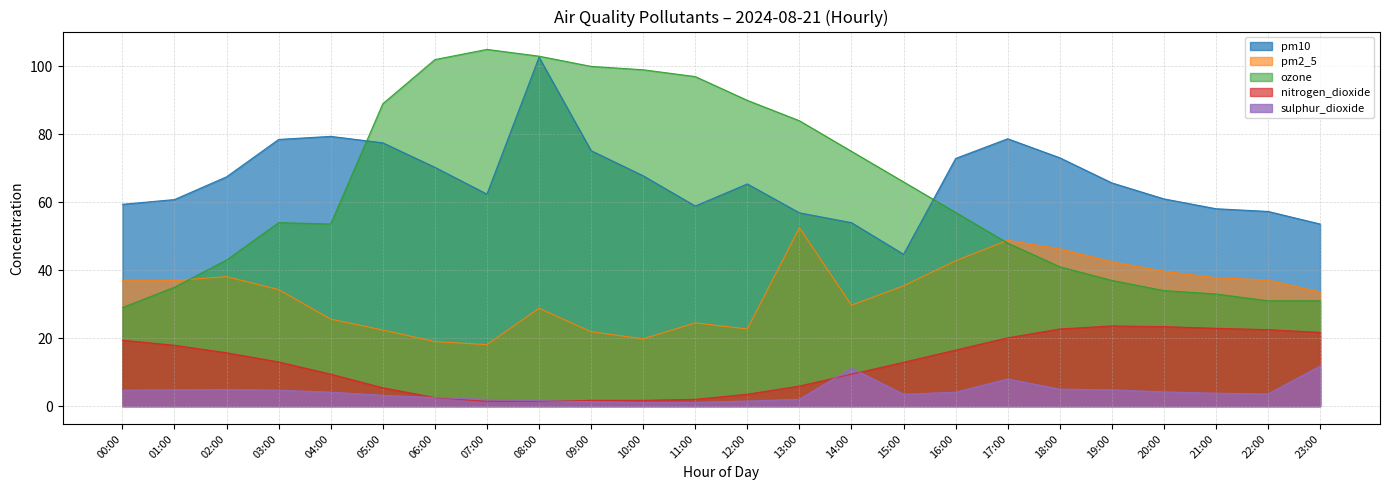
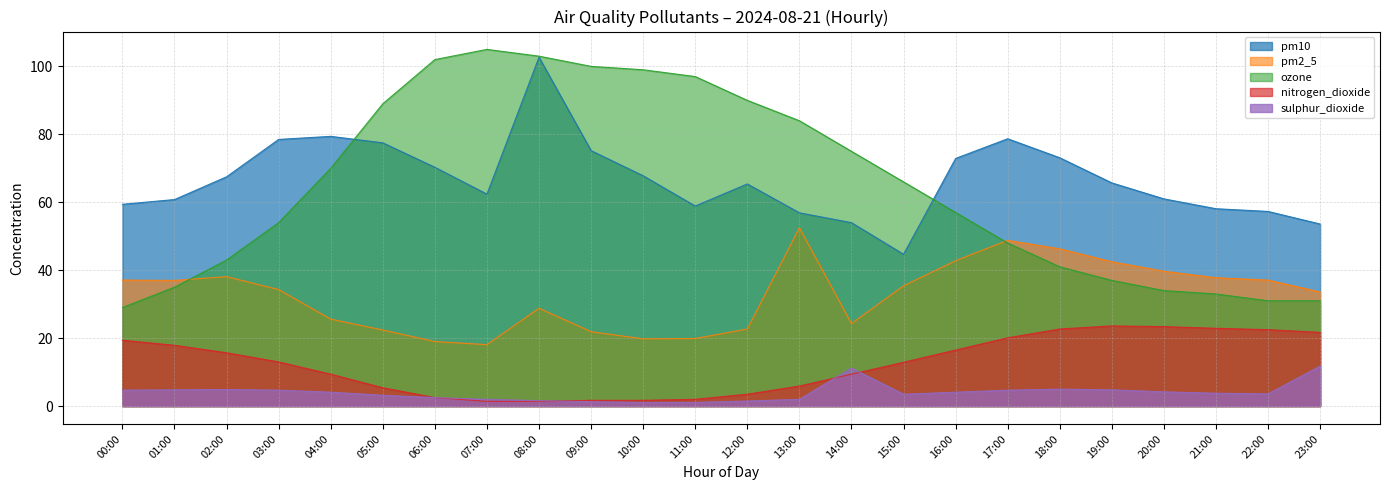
  {
    "pm10": {
      "00:00": 59,
      "01:00": 61,
      "02:00": 68,
      "03:00": 79,
      "04:00": 79,
      "05:00": 78,
      "06:00": 70,
      "07:00": 62,
      "09:00": 75,
      "10:00": 68,
      "11:00": 59,
      "12:00": 65,
      "13:00": 57,
      "14:00": 54,
      "15:00": 45,
      "16:00": 73,
      "17:00": 79,
      "18:00": 73,
      "19:00": 66,
      "20:00": 61,
      "21:00": 58,
      "22:00": 57,
      "23:00": 54
    },
    "pm2_5": {
      "00:00": 37,
      "01:00": 37,
      "02:00": 38,
      "03:00": 34,
      "04:00": 26,
      "05:00": 22,
      "06:00": 19,
      "07:00": 18,
      "08:00": 29,
      "09:00": 22,
      "10:00": 20,
-     "11:00": 25,
+     "11:00": 20,
      "12:00": 23,
      "13:00": 53,
-     "14:00": 30,
+     "14:00": 24,
      "15:00": 35,
      "16:00": 43,
      "17:00": 49,
      "18:00": 46,
      "19:00": 43,
      "20:00": 40,
      "21:00": 38,
      "22:00": 37,
      "23:00": 34
    },
    "ozone": {
      "00:00": 29,
      "01:00": 35,
      "02:00": 43,
      "03:00": 54,
-     "04:00": 54,
+     "04:00": 70,
      "05:00": 89,
      "06:00": 102,
      "07:00": 105,
      "09:00": 100,
      "10:00": 99,
      "11:00": 97,
      "12:00": 90,
      "13:00": 84,
      "14:00": 75,
      "15:00": 66,
      "16:00": 57,
      "17:00": 48,
      "18:00": 41,
      "19:00": 37,
      "20:00": 34,
      "21:00": 33,
      "22:00": 31,
      "23:00": 31
    },
    "nitrogen_dioxide": {
      "00:00": 19,
      "01:00": 18,
      "02:00": 16,
      "03:00": 13,
      "04:00": 9,
      "05:00": 5,
      "11:00": 2,
      "12:00": 4,
      "13:00": 6,
      "14:00": 9,
      "15:00": 13,
      "16:00": 17,
      "17:00": 20,
      "18:00": 23,
      "19:00": 24,
      "20:00": 23,
      "21:00": 23,
      "22:00": 23,
      "23:00": 22
    },
    "sulphur_dioxide": {
      "00:00": 5,
      "01:00": 5,
      "02:00": 5,
      "03:00": 5,
      "04:00": 4,
      "05:00": 3,
      "11:00": 1,
      "12:00": 2,
      "13:00": 2,
      "14:00": 11,
      "15:00": 4,
      "16:00": 4,
-     "17:00": 8,
+     "17:00": 5,
      "18:00": 5,
      "19:00": 5,
      "20:00": 4,
      "21:00": 4,
      "22:00": 4,
      "23:00": 12
    }
  }
